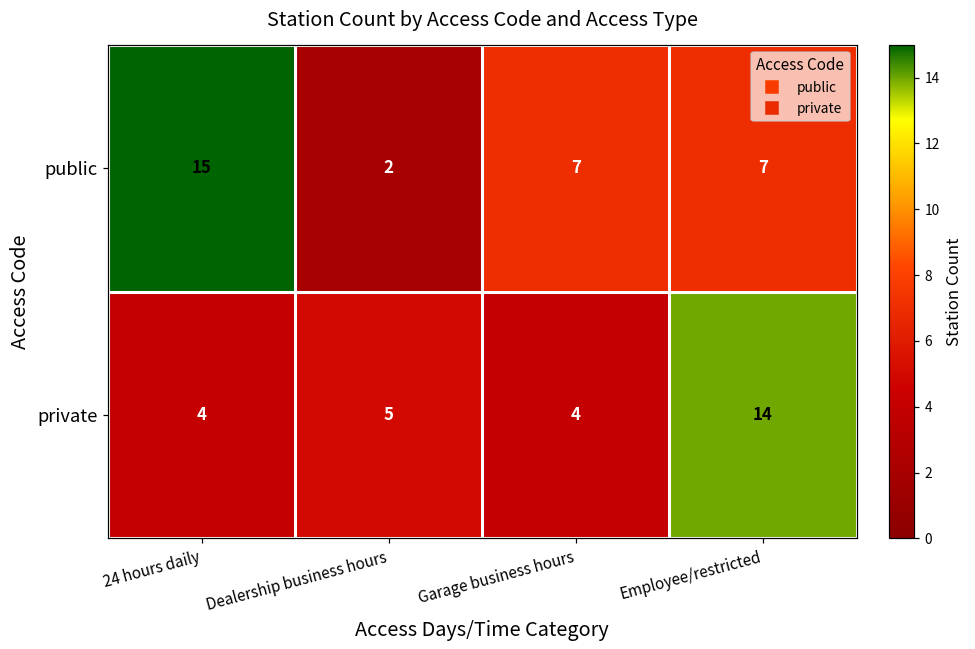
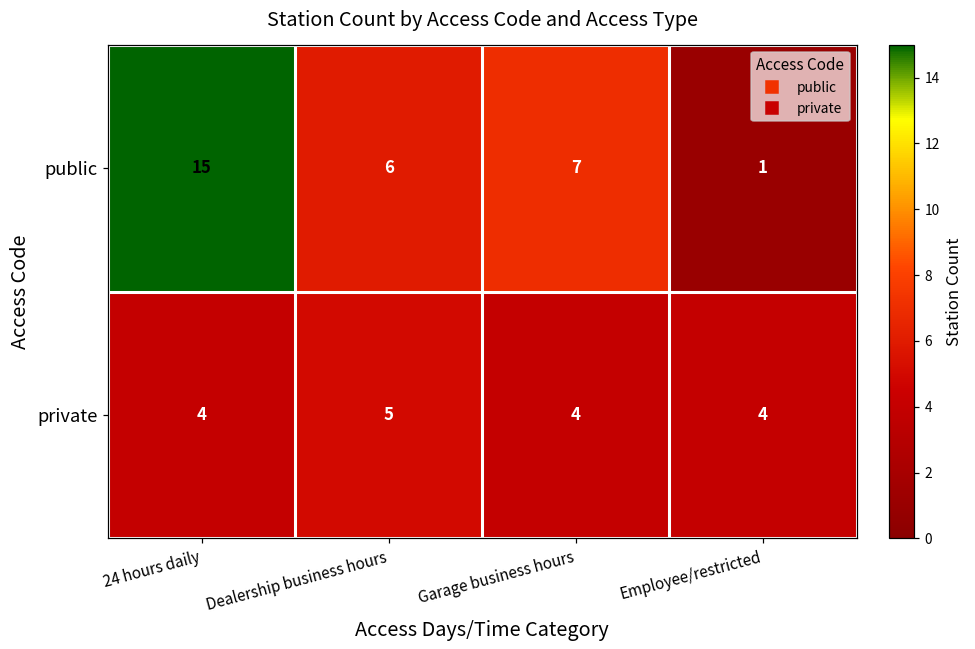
  {
    "public": {
      "24 hours daily": 15,
-     "Dealership business hours": 2,
+     "Dealership business hours": 6,
      "Garage business hours": 7,
-     "Employee/restricted": 7
+     "Employee/restricted": 1
    },
    "private": {
      "24 hours daily": 4,
      "Dealership business hours": 5,
      "Garage business hours": 4,
-     "Employee/restricted": 14
+     "Employee/restricted": 4
    }
  }
